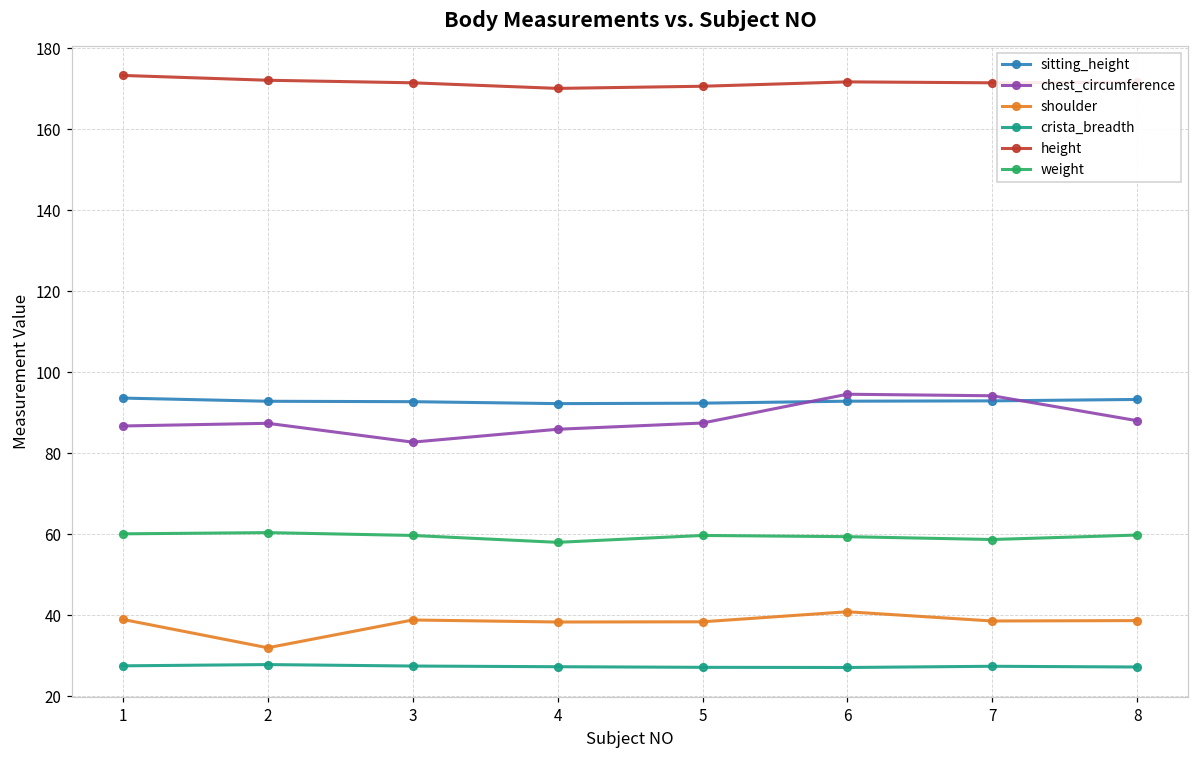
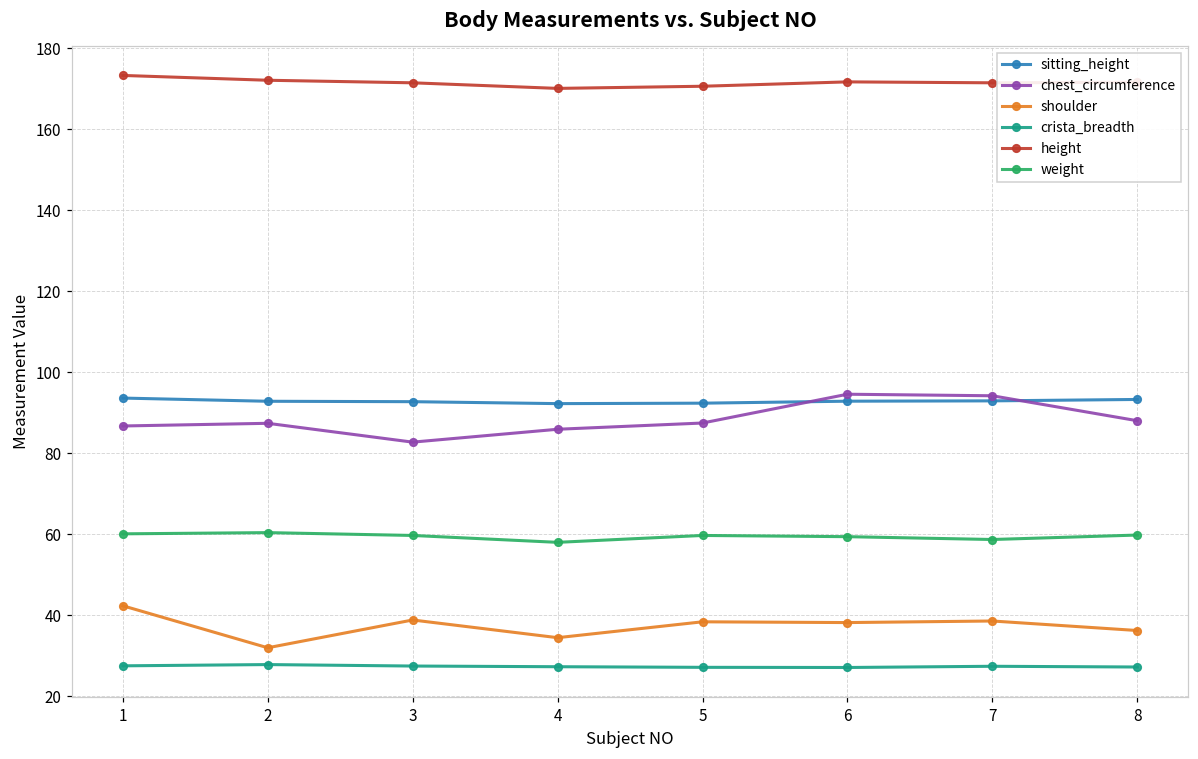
  {
    "sitting_height": {
      "1": 94,
      "2": 93,
      "3": 93,
      "4": 92,
      "5": 92,
      "6": 93,
      "7": 93,
      "8": 93
    },
    "chest_circumference": {
      "1": 87,
      "2": 87,
      "3": 83,
      "4": 86,
      "5": 87,
      "6": 95,
      "7": 94,
      "8": 88
    },
    "shoulder": {
-     "1": 39,
+     "1": 42,
      "2": 32,
      "3": 39,
-     "4": 38,
+     "4": 34,
      "5": 38,
-     "6": 41,
+     "6": 38,
      "7": 39,
-     "8": 39
+     "8": 36
    },
    "height": {
      "1": 173,
      "2": 172,
      "3": 171,
      "4": 170,
      "5": 171,
      "6": 172,
      "7": 171
    }
  }
